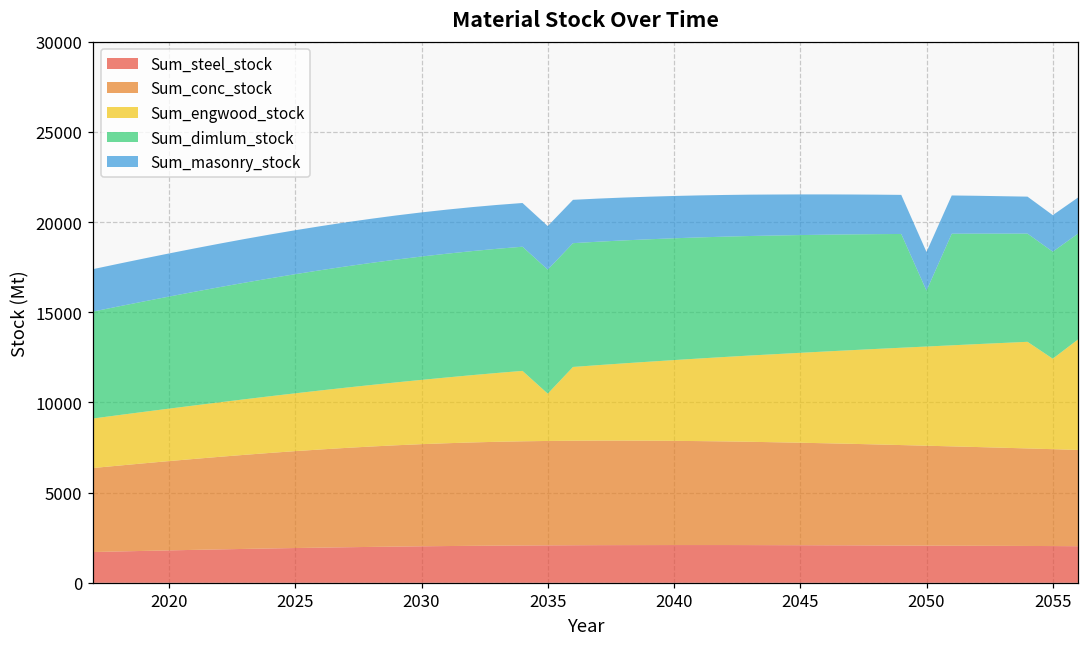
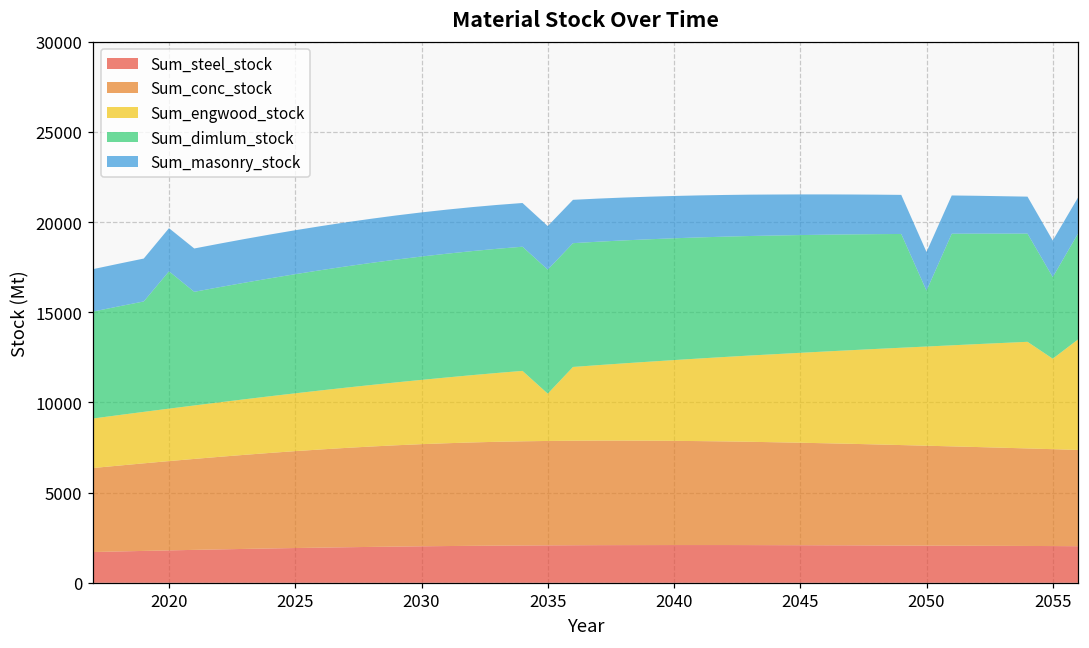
  {
    "Sum_engwood_stock": {
      "2020": 2900,
      "2025": 3200,
      "2030": 3600,
      "2035": 2600,
      "2040": 4500,
      "2045": 5000,
      "2050": 5500,
      "2055": 5000
    },
    "Sum_dimlum_stock": {
-     "2020": 6200,
+     "2020": 7600,
      "2025": 6600,
      "2030": 6800,
      "2035": 6900,
      "2040": 6800,
      "2045": 6500,
      "2050": 3100,
-     "2055": 5900
+     "2055": 4500
    },
    "Sum_masonry_stock": {
      "2020": 2400,
      "2025": 2400,
      "2030": 2400,
      "2035": 2400,
      "2040": 2300,
      "2045": 2300,
      "2050": 2100,
      "2055": 2000
    }
  }
